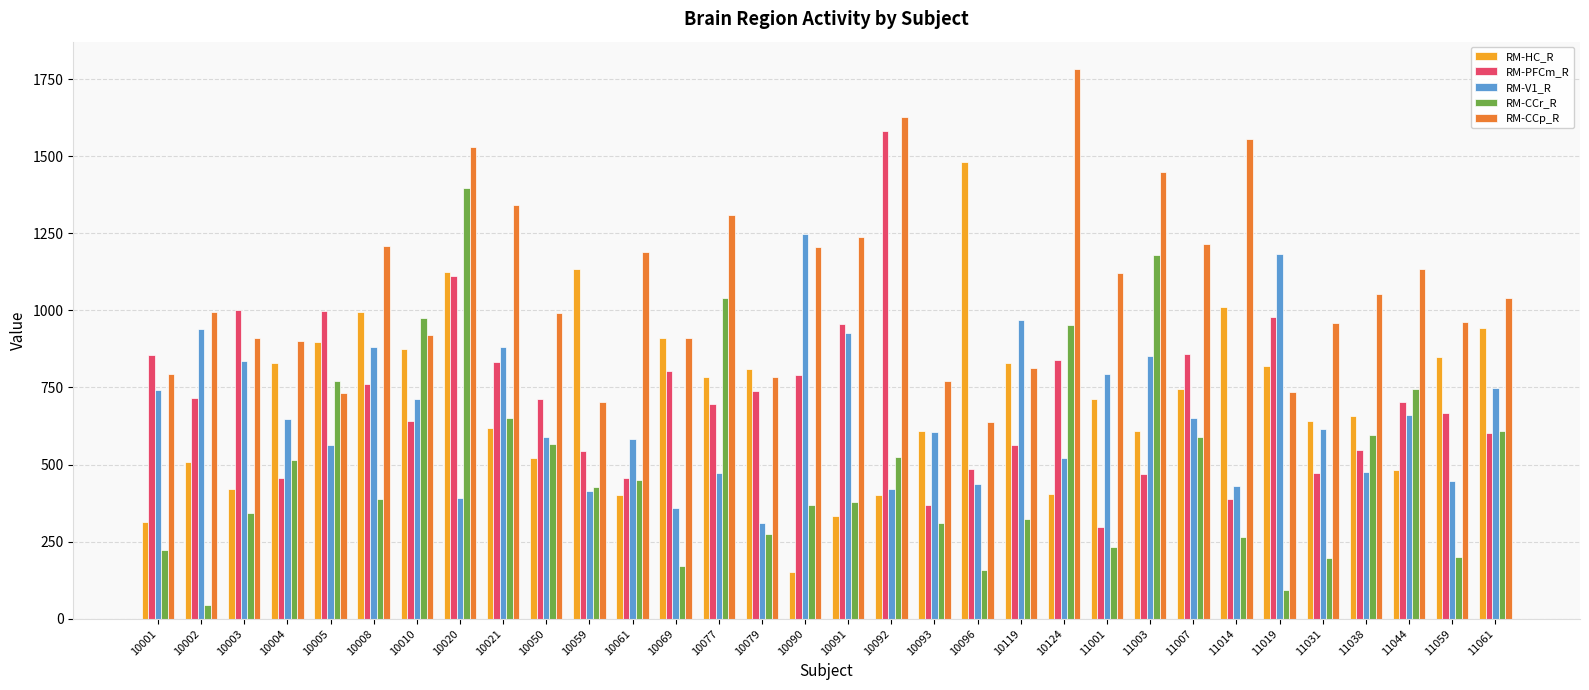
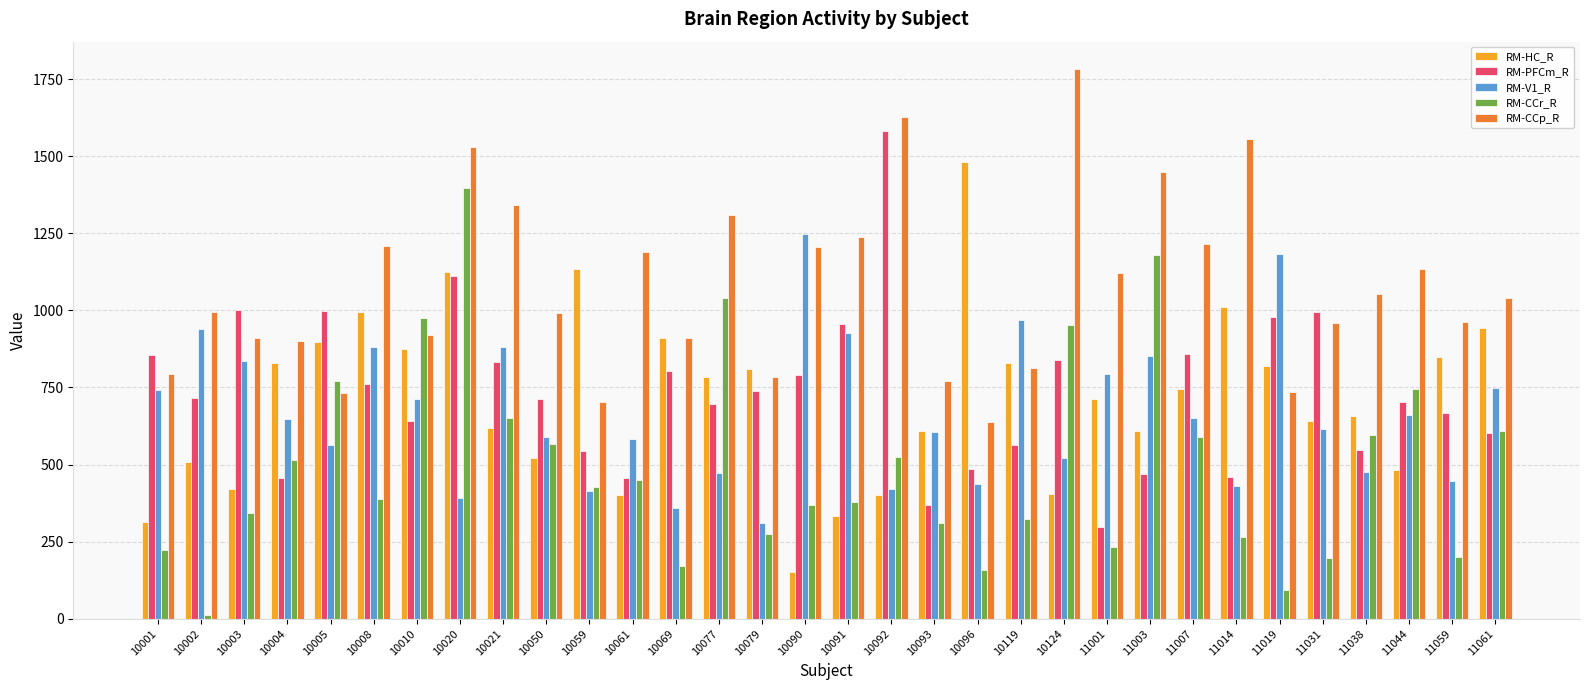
  {
    "RM-PFCm_R": {
      "10001": 850,
      "10002": 720,
      "10003": 1000,
      "10004": 460,
      "10005": 1000,
      "10008": 760,
      "10010": 640,
      "10020": 1110,
      "10021": 830,
      "10050": 710,
      "10059": 540,
      "10061": 460,
      "10069": 800,
      "10077": 700,
      "10079": 740,
      "10090": 790,
      "10091": 960,
      "10092": 1580,
      "10093": 370,
      "10096": 490,
      "10119": 560,
      "10124": 840,
      "11001": 300,
      "11003": 470,
      "11007": 860,
-     "11014": 390,
+     "11014": 460,
      "11019": 980,
-     "11031": 470,
+     "11031": 990,
      "11038": 550,
      "11044": 700,
      "11059": 670,
      "11061": 600
    },
    "RM-V1_R": {
      "10001": 740,
      "10002": 940,
      "10003": 840,
      "10004": 650,
      "10005": 560,
      "10008": 880,
      "10010": 710,
      "10020": 390,
      "10021": 880,
      "10050": 590,
      "10059": 420,
      "10061": 580,
      "10069": 360,
      "10077": 470,
      "10079": 310,
      "10090": 1250,
      "10091": 930,
      "10092": 420,
      "10093": 610,
      "10096": 440,
      "10119": 970,
      "10124": 520,
      "11001": 790,
      "11003": 850,
      "11007": 650,
      "11014": 430,
      "11019": 1180,
      "11031": 620,
      "11038": 480,
      "11044": 660,
      "11059": 450,
      "11061": 750
    },
    "RM-CCr_R": {
      "10001": 220,
-     "10002": 40,
+     "10002": 10,
      "10003": 340,
      "10004": 520,
      "10005": 770,
      "10008": 390,
      "10010": 980,
      "10020": 1400,
      "10021": 650,
      "10050": 570,
      "10059": 430,
      "10061": 450,
      "10069": 170,
      "10077": 1040,
      "10079": 270,
      "10090": 370,
      "10091": 380,
      "10092": 520,
      "10093": 310,
      "10096": 160,
      "10119": 320,
      "10124": 950,
      "11001": 230,
      "11003": 1180,
      "11007": 590,
      "11014": 260,
      "11019": 90,
      "11031": 200,
      "11038": 600,
      "11044": 740,
      "11059": 200,
      "11061": 610
    }
  }
